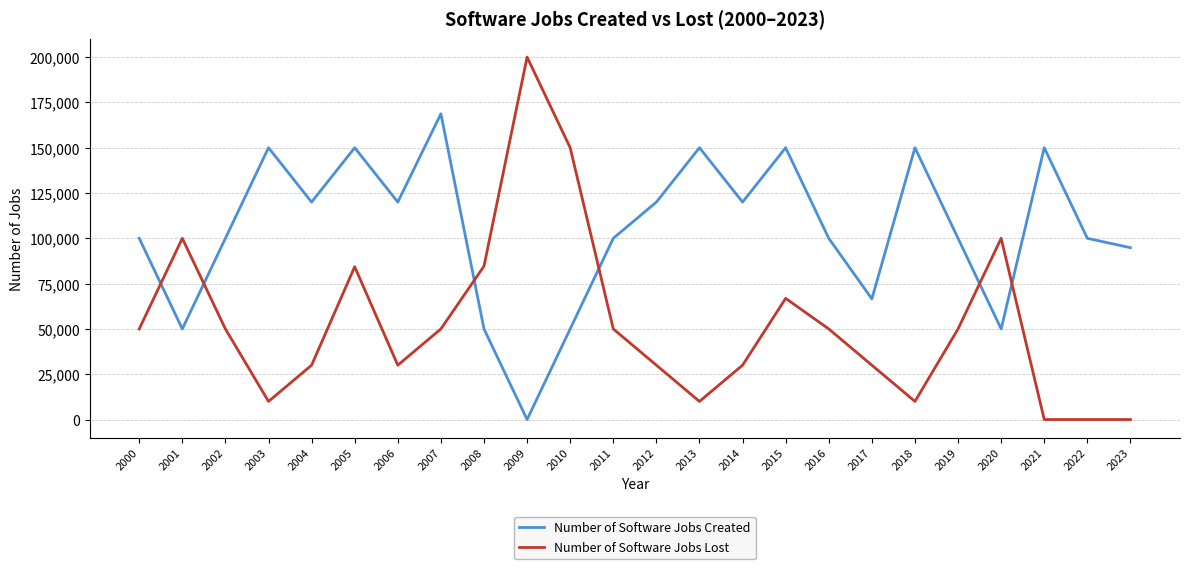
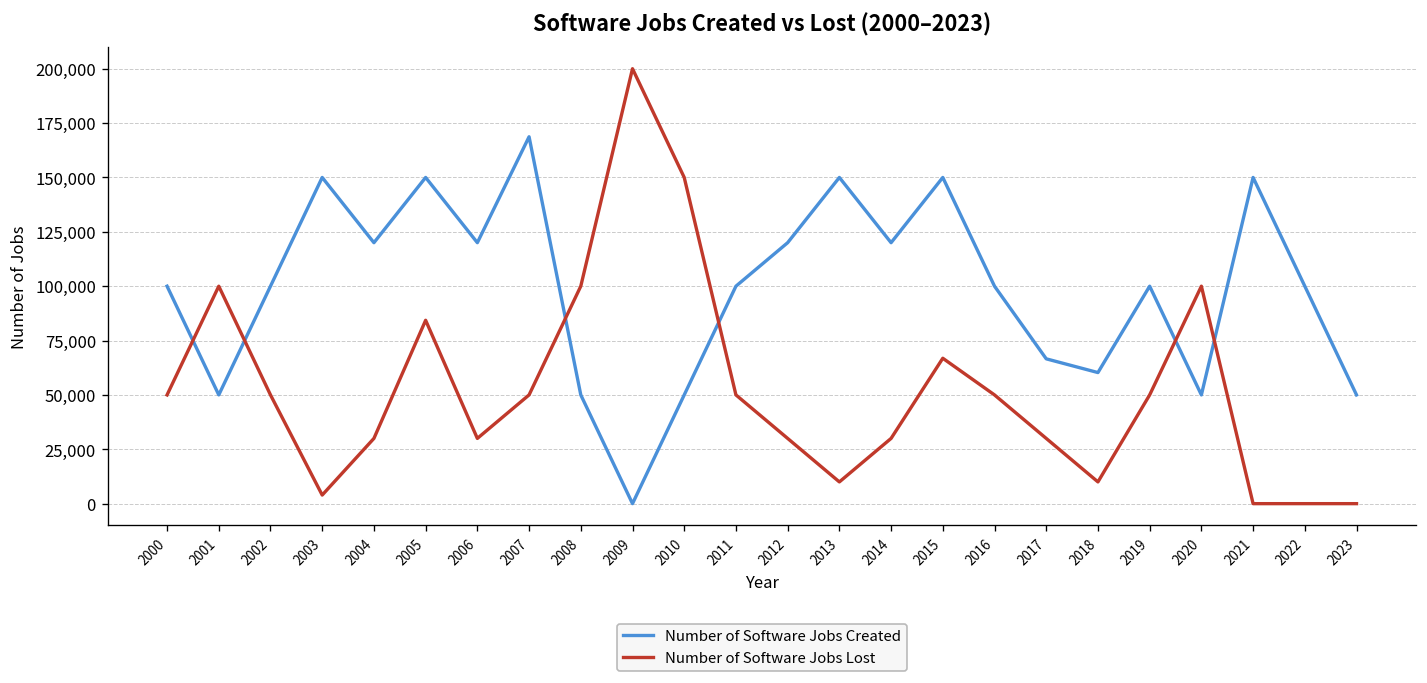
  {
    "Number of Software Jobs Created": {
      "2000": "100,000",
      "2001": "50,000",
      "2002": "100,000",
      "2003": "150,000",
      "2004": "120,000",
      "2005": "150,000",
      "2006": "120,000",
      "2007": "169,000",
      "2008": "50,000",
      "2009": "0",
      "2010": "50,000",
      "2011": "100,000",
      "2012": "120,000",
      "2013": "150,000",
      "2014": "120,000",
      "2015": "150,000",
      "2016": "100,000",
      "2017": "67,000",
-     "2018": "150,000",
+     "2018": "60,000",
      "2019": "100,000",
      "2020": "50,000",
      "2021": "150,000",
      "2022": "100,000",
-     "2023": "95,000"
+     "2023": "50,000"
    },
    "Number of Software Jobs Lost": {
      "2000": "50,000",
      "2001": "100,000",
      "2002": "50,000",
-     "2003": "10,000",
+     "2003": "4,000",
      "2004": "30,000",
      "2005": "84,000",
      "2006": "30,000",
      "2007": "50,000",
-     "2008": "85,000",
+     "2008": "100,000",
      "2009": "200,000",
      "2010": "150,000",
      "2011": "50,000",
      "2012": "30,000",
      "2013": "10,000",
      "2014": "30,000",
      "2015": "67,000",
      "2016": "50,000",
      "2017": "30,000",
      "2018": "10,000",
      "2019": "50,000",
      "2020": "100,000",
      "2021": "0",
      "2022": "0",
      "2023": "0"
    }
  }
